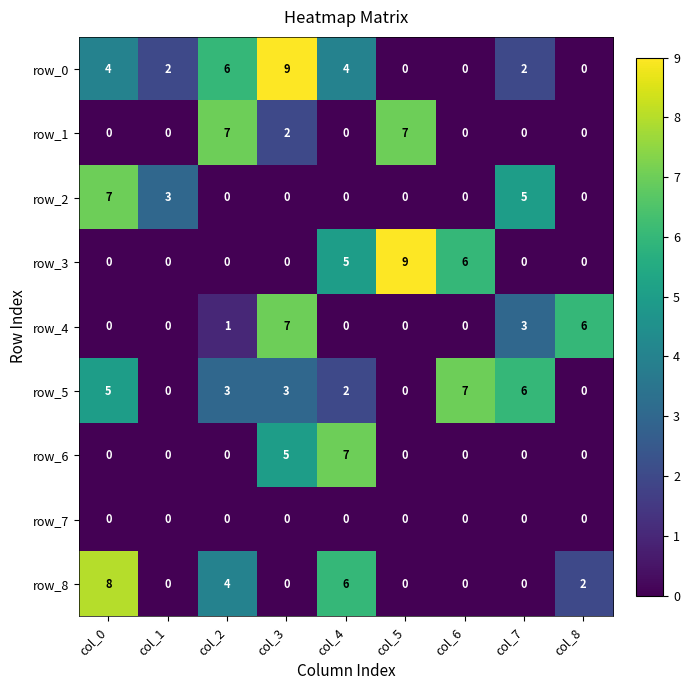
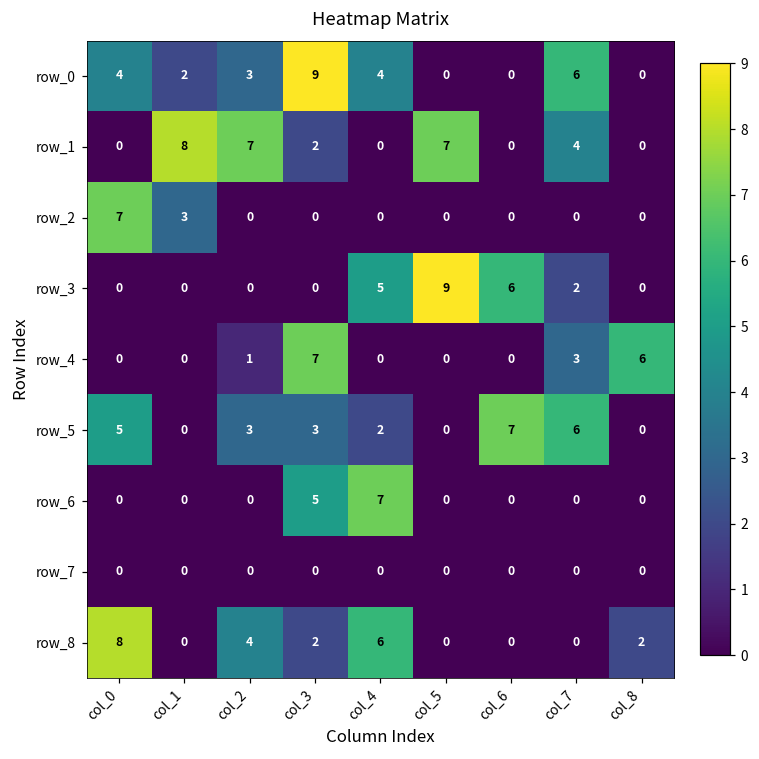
  {
    "row_0": {
      "col_0": 4,
      "col_1": 2,
-     "col_2": 6,
+     "col_2": 3,
      "col_3": 9,
      "col_4": 4,
      "col_5": 0,
      "col_6": 0,
-     "col_7": 2,
+     "col_7": 6,
      "col_8": 0
    },
    "row_1": {
      "col_0": 0,
-     "col_1": 0,
+     "col_1": 8,
      "col_2": 7,
      "col_3": 2,
      "col_4": 0,
      "col_5": 7,
      "col_6": 0,
-     "col_7": 0,
+     "col_7": 4,
      "col_8": 0
    },
    "row_2": {
      "col_0": 7,
      "col_1": 3,
      "col_2": 0,
      "col_3": 0,
      "col_4": 0,
      "col_5": 0,
      "col_6": 0,
-     "col_7": 5,
+     "col_7": 0,
      "col_8": 0
    },
    "row_3": {
      "col_0": 0,
      "col_1": 0,
      "col_2": 0,
      "col_3": 0,
      "col_4": 5,
      "col_5": 9,
      "col_6": 6,
-     "col_7": 0,
+     "col_7": 2,
      "col_8": 0
    },
    "row_4": {
      "col_0": 0,
      "col_1": 0,
      "col_2": 1,
      "col_3": 7,
      "col_4": 0,
      "col_5": 0,
      "col_6": 0,
      "col_7": 3,
      "col_8": 6
    },
    "row_5": {
      "col_0": 5,
      "col_1": 0,
      "col_2": 3,
      "col_3": 3,
      "col_4": 2,
      "col_5": 0,
      "col_6": 7,
      "col_7": 6,
      "col_8": 0
    },
    "row_6": {
      "col_0": 0,
      "col_1": 0,
      "col_2": 0,
      "col_3": 5,
      "col_4": 7,
      "col_5": 0,
      "col_6": 0,
      "col_7": 0,
      "col_8": 0
    },
    "row_7": {
      "col_0": 0,
      "col_1": 0,
      "col_2": 0,
      "col_3": 0,
      "col_4": 0,
      "col_5": 0,
      "col_6": 0,
      "col_7": 0,
      "col_8": 0
    },
    "row_8": {
      "col_0": 8,
      "col_1": 0,
      "col_2": 4,
-     "col_3": 0,
+     "col_3": 2,
      "col_4": 6,
      "col_5": 0,
      "col_6": 0,
      "col_7": 0,
      "col_8": 2
    }
  }
